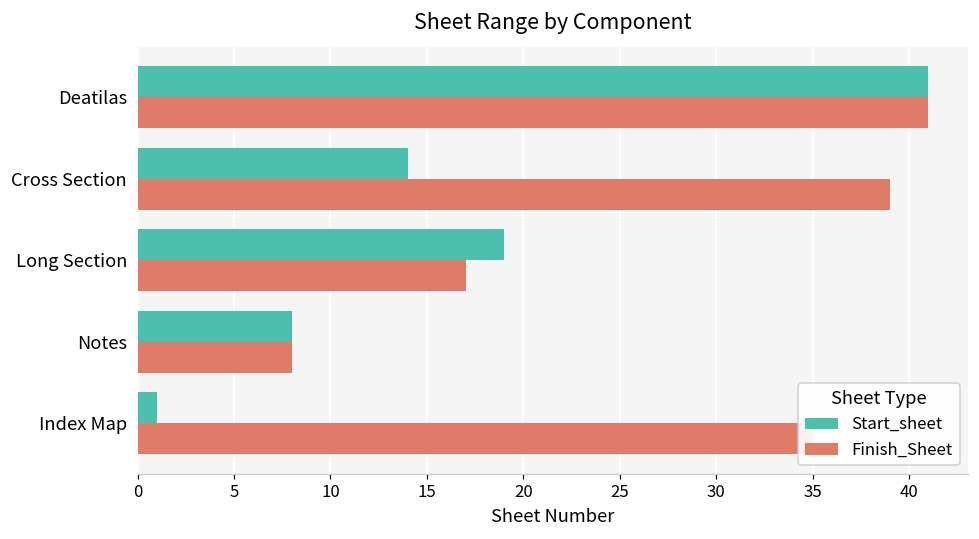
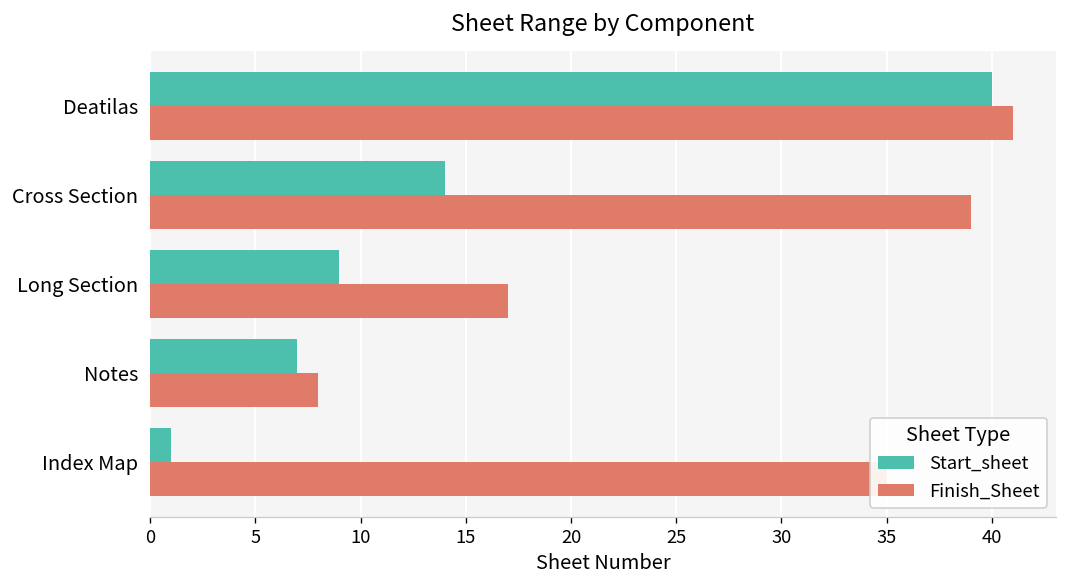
  {
    "Start_sheet": {
-     "Deatilas": 41,
+     "Deatilas": 40,
      "Cross Section": 14,
-     "Long Section": 19,
-     "Notes": 8,
+     "Long Section": 9,
+     "Notes": 7,
      "Index Map": 1
    },
    "Finish_Sheet": {
      "Deatilas": 41,
      "Cross Section": 39,
      "Long Section": 17,
      "Notes": 8
    }
  }
